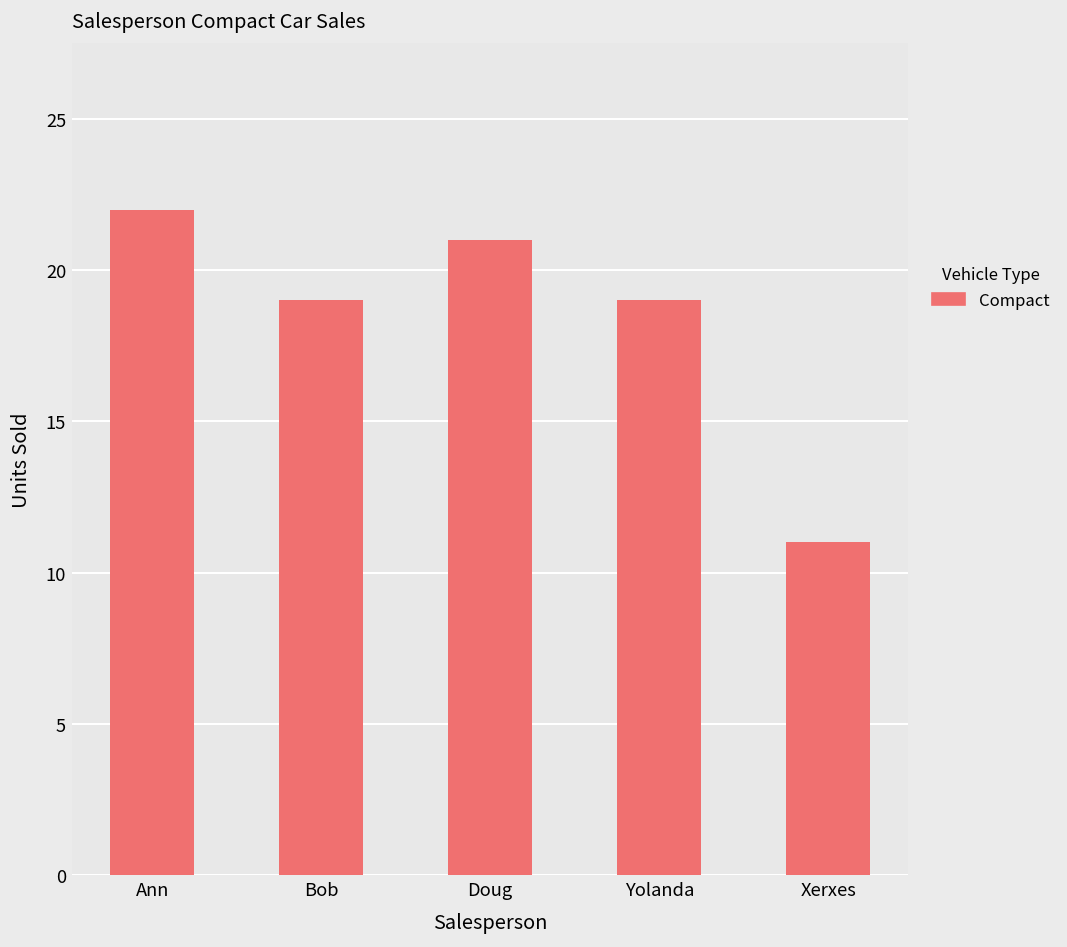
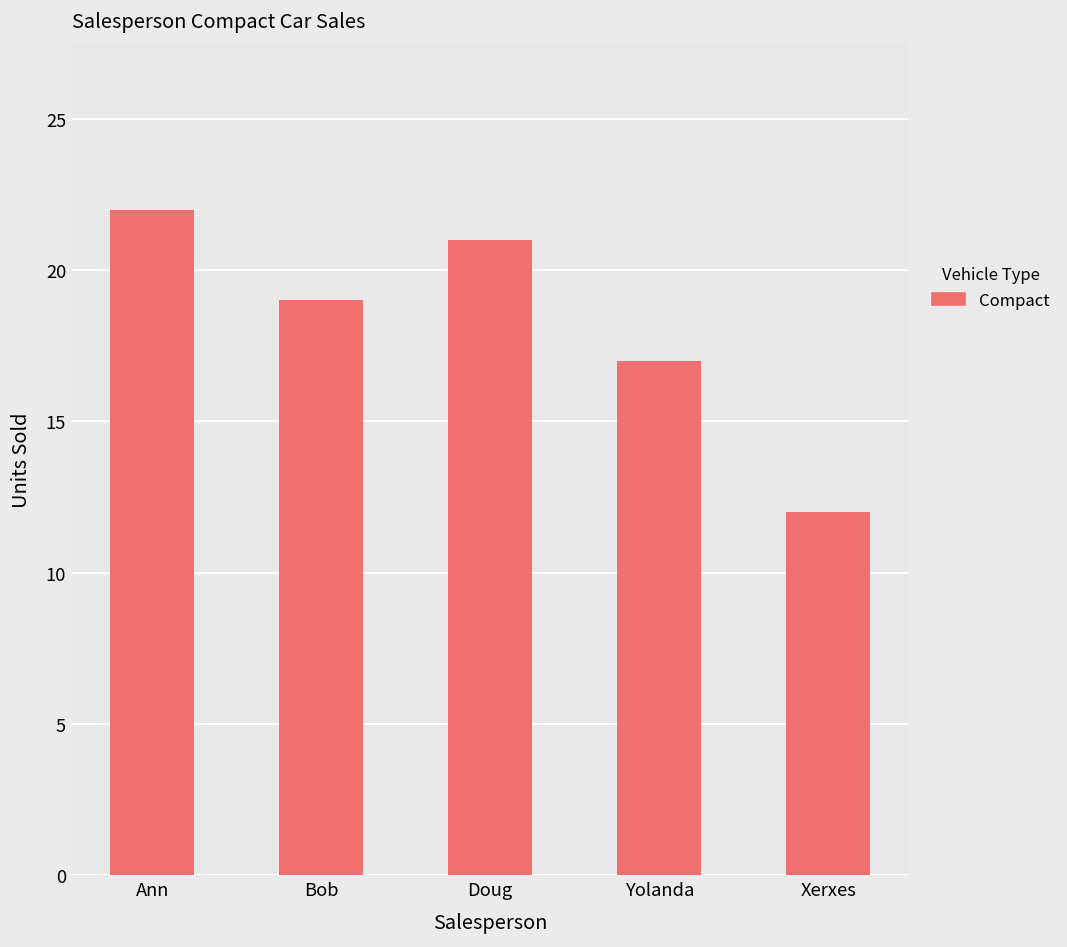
  {
    "Ann": 22,
    "Bob": 19,
    "Doug": 21,
-   "Yolanda": 19,
-   "Xerxes": 11
+   "Yolanda": 17,
+   "Xerxes": 12
  }
